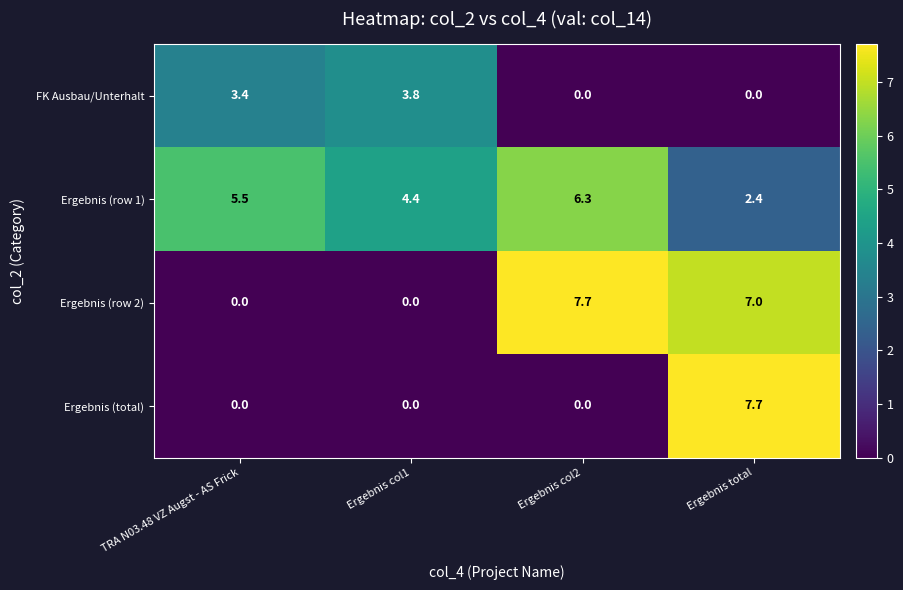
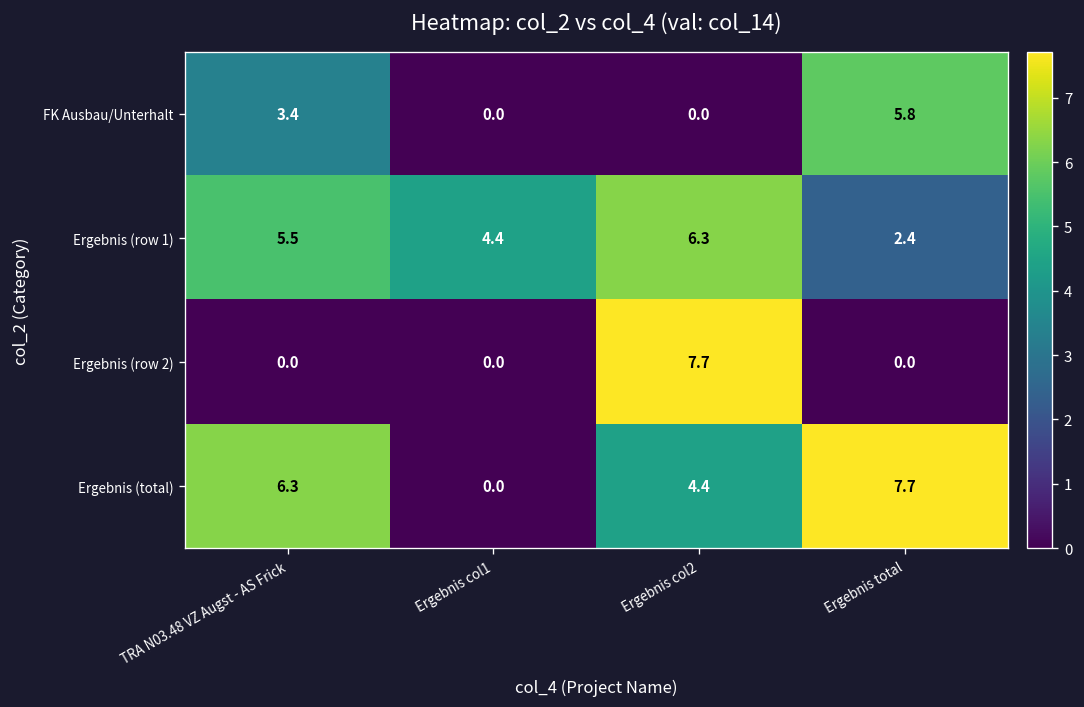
  {
    "FK Ausbau/Unterhalt": {
      "TRA N03.48 VZ Augst - AS Frick": 3.4,
-     "Ergebnis col1": 3.8,
+     "Ergebnis col1": 0.0,
      "Ergebnis col2": 0.0,
-     "Ergebnis total": 0.0
+     "Ergebnis total": 5.8
    },
    "Ergebnis (row 1)": {
      "TRA N03.48 VZ Augst - AS Frick": 5.5,
      "Ergebnis col1": 4.4,
      "Ergebnis col2": 6.3,
      "Ergebnis total": 2.4
    },
    "Ergebnis (row 2)": {
      "TRA N03.48 VZ Augst - AS Frick": 0.0,
      "Ergebnis col1": 0.0,
      "Ergebnis col2": 7.7,
-     "Ergebnis total": 7.0
+     "Ergebnis total": 0.0
    },
    "Ergebnis (total)": {
-     "TRA N03.48 VZ Augst - AS Frick": 0.0,
+     "TRA N03.48 VZ Augst - AS Frick": 6.3,
      "Ergebnis col1": 0.0,
-     "Ergebnis col2": 0.0,
+     "Ergebnis col2": 4.4,
      "Ergebnis total": 7.7
    }
  }
